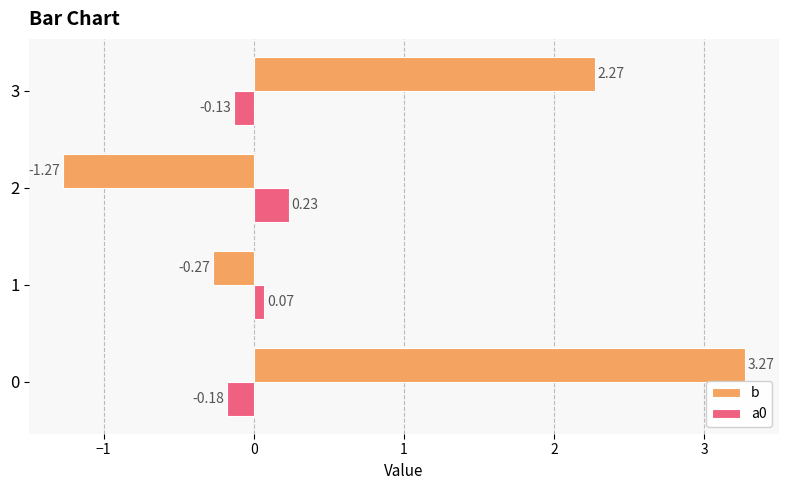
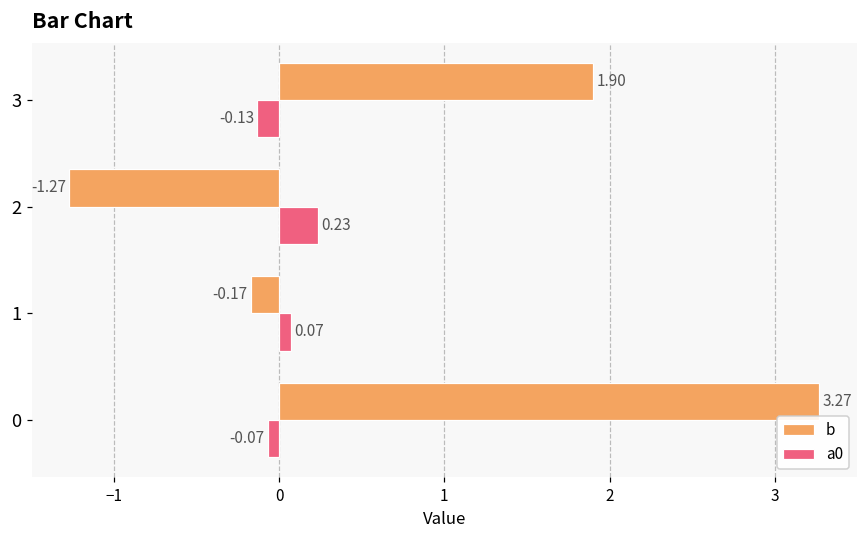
  {
    "b": {
-     "3": 2.27,
+     "3": 1.90,
      "2": -1.27,
-     "1": -0.27,
+     "1": -0.17,
      "0": 3.27
    },
    "a0": {
      "3": -0.13,
      "2": 0.23,
      "1": 0.07,
-     "0": -0.18
+     "0": -0.07
    }
  }
